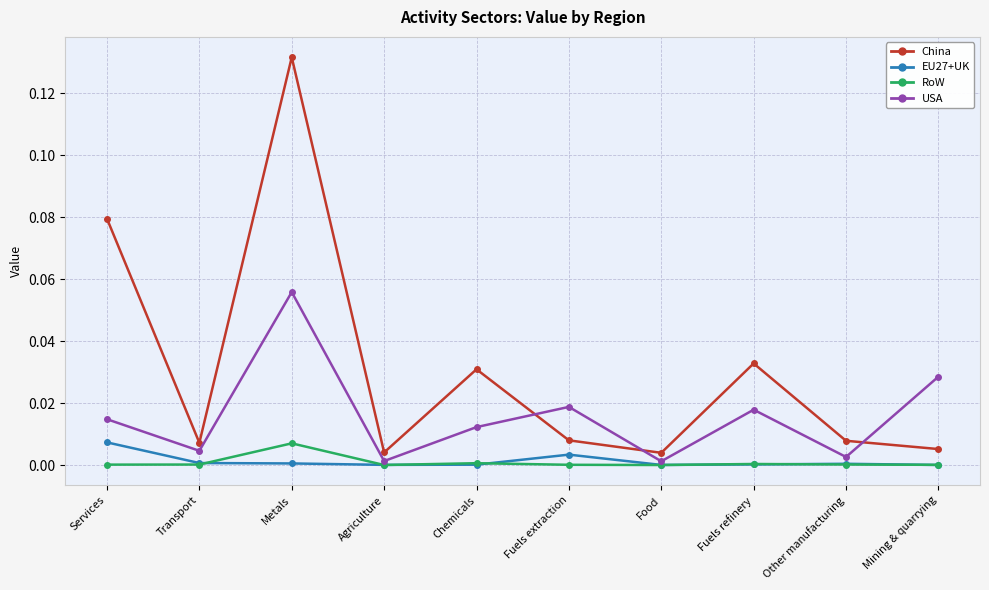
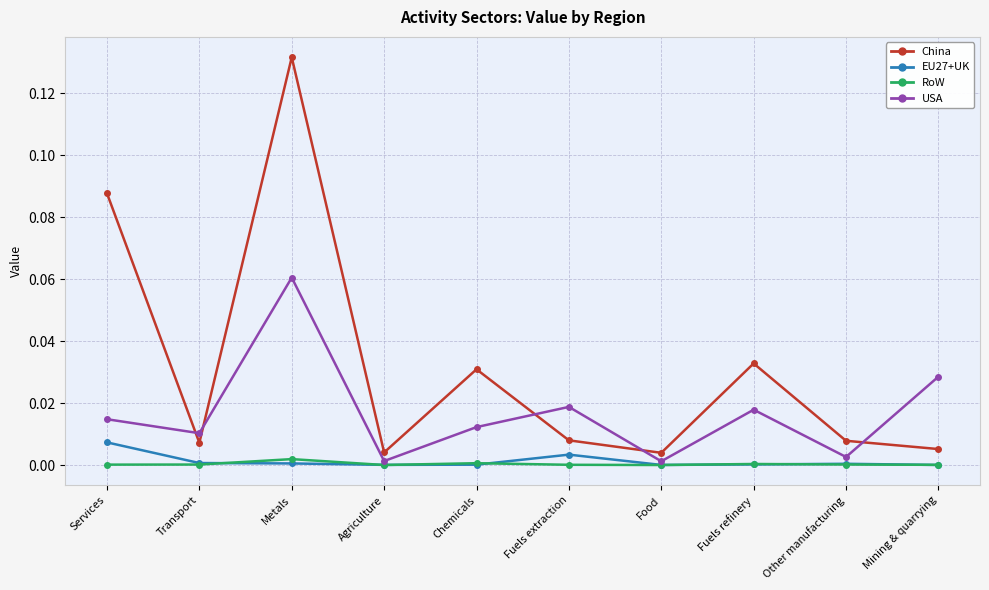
  {
    "China": {
-     "Services": 0.080,
+     "Services": 0.088,
      "Transport": 0.007,
      "Metals": 0.132,
      "Agriculture": 0.004,
      "Chemicals": 0.031,
      "Fuels extraction": 0.008,
      "Food": 0.004,
      "Fuels refinery": 0.033,
      "Other manufacturing": 0.008,
      "Mining & quarrying": 0.005
    },
    "EU27+UK": {
      "Services": 0.007,
      "Metals": 0.001,
      "Fuels extraction": 0.003
    },
    "RoW": {
      "Services": 0.000,
-     "Metals": 0.007,
+     "Metals": 0.002,
      "Fuels extraction": 0.000
    },
    "USA": {
      "Services": 0.015,
-     "Transport": 0.005,
-     "Metals": 0.056,
+     "Transport": 0.010,
+     "Metals": 0.061,
      "Agriculture": 0.001,
      "Chemicals": 0.012,
      "Fuels extraction": 0.019,
      "Food": 0.001,
      "Fuels refinery": 0.018,
      "Other manufacturing": 0.003,
      "Mining & quarrying": 0.029
    }
  }
